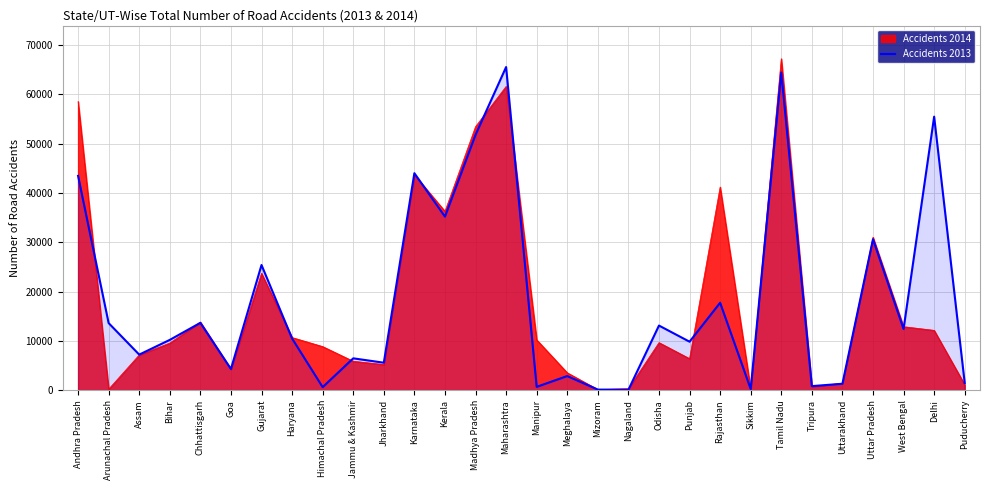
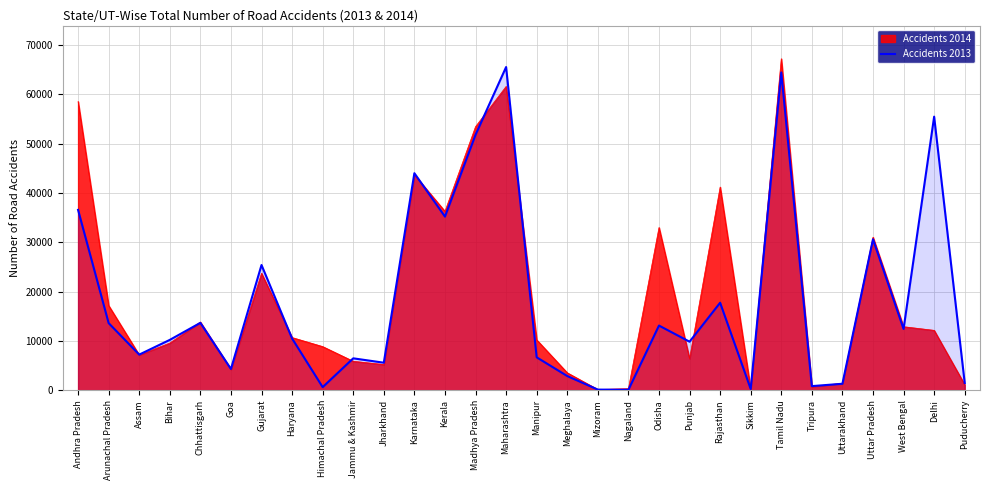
  {
    "Accidents 2014": {
      "Andhra Pradesh": 59000,
-     "Arunachal Pradesh": 0,
+     "Arunachal Pradesh": 17000,
      "Bihar": 10000,
      "Gujarat": 24000,
      "Himachal Pradesh": 9000,
      "Jammu & Kashmir": 6000,
      "Kerala": 36000,
      "Madhya Pradesh": 53000,
      "Maharashtra": 62000,
      "Manipur": 10000,
      "Meghalaya": 4000,
-     "Odisha": 10000,
+     "Odisha": 33000,
      "Punjab": 6000,
      "Rajasthan": 41000,
      "Tamil Nadu": 67000,
      "Delhi": 12000
    },
    "Accidents 2013": {
-     "Andhra Pradesh": 43000,
+     "Andhra Pradesh": 37000,
      "Arunachal Pradesh": 14000,
      "Bihar": 10000,
      "Gujarat": 25000,
      "Himachal Pradesh": 1000,
      "Jammu & Kashmir": 6000,
      "Kerala": 35000,
      "Madhya Pradesh": 52000,
      "Maharashtra": 66000,
-     "Manipur": 1000,
+     "Manipur": 7000,
      "Meghalaya": 3000,
      "Odisha": 13000,
      "Punjab": 10000,
      "Rajasthan": 18000,
      "Tamil Nadu": 64000,
      "Delhi": 55000
    }
  }
